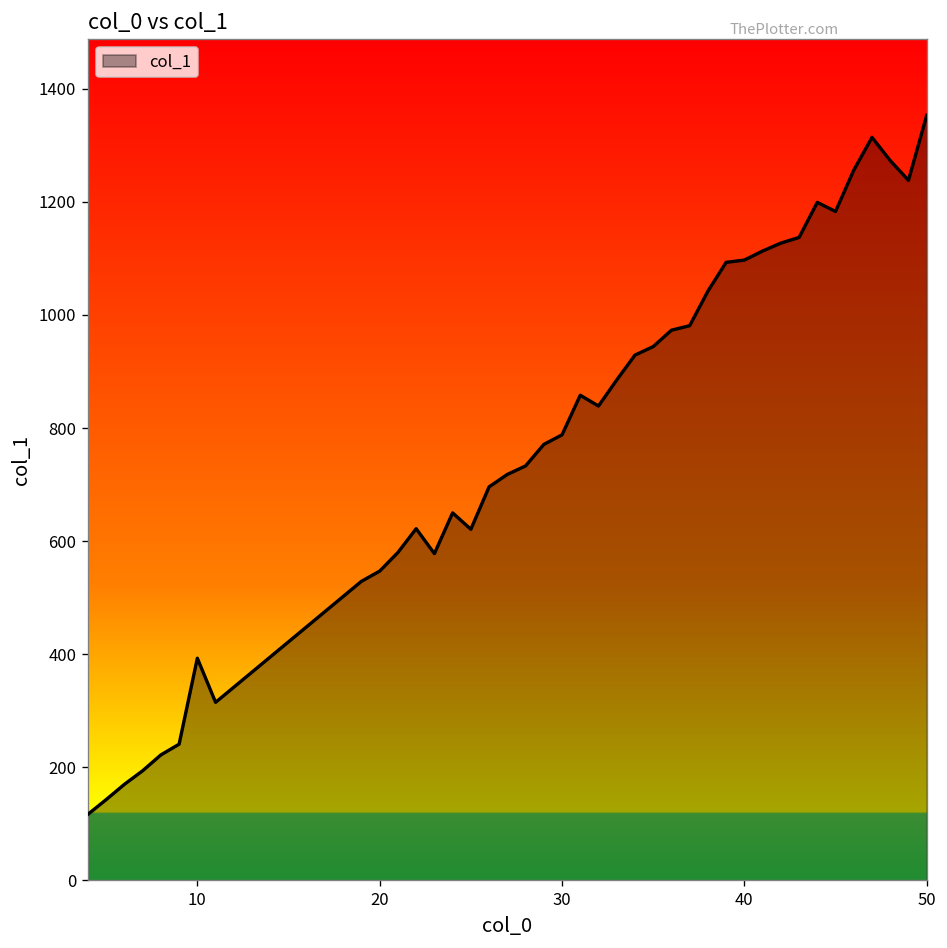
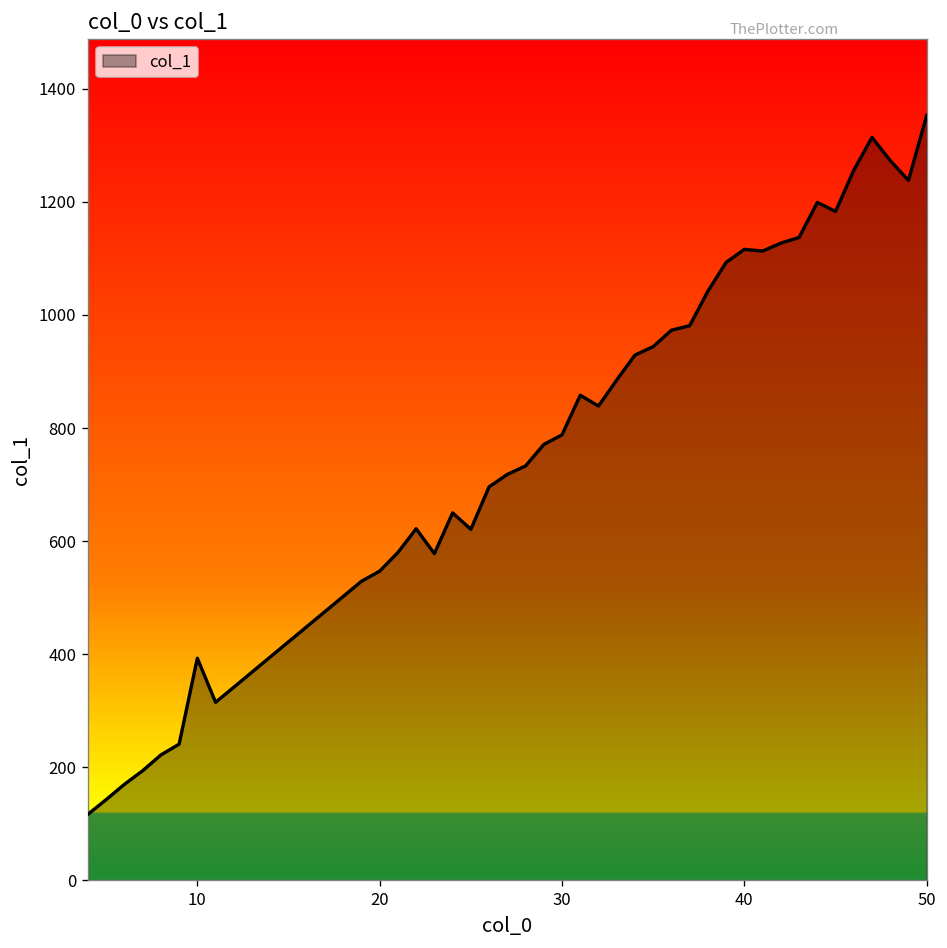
  {
    "10": 390,
    "20": 550,
    "30": 790,
-   "40": 1100,
+   "40": 1120,
    "50": 1350
  }
